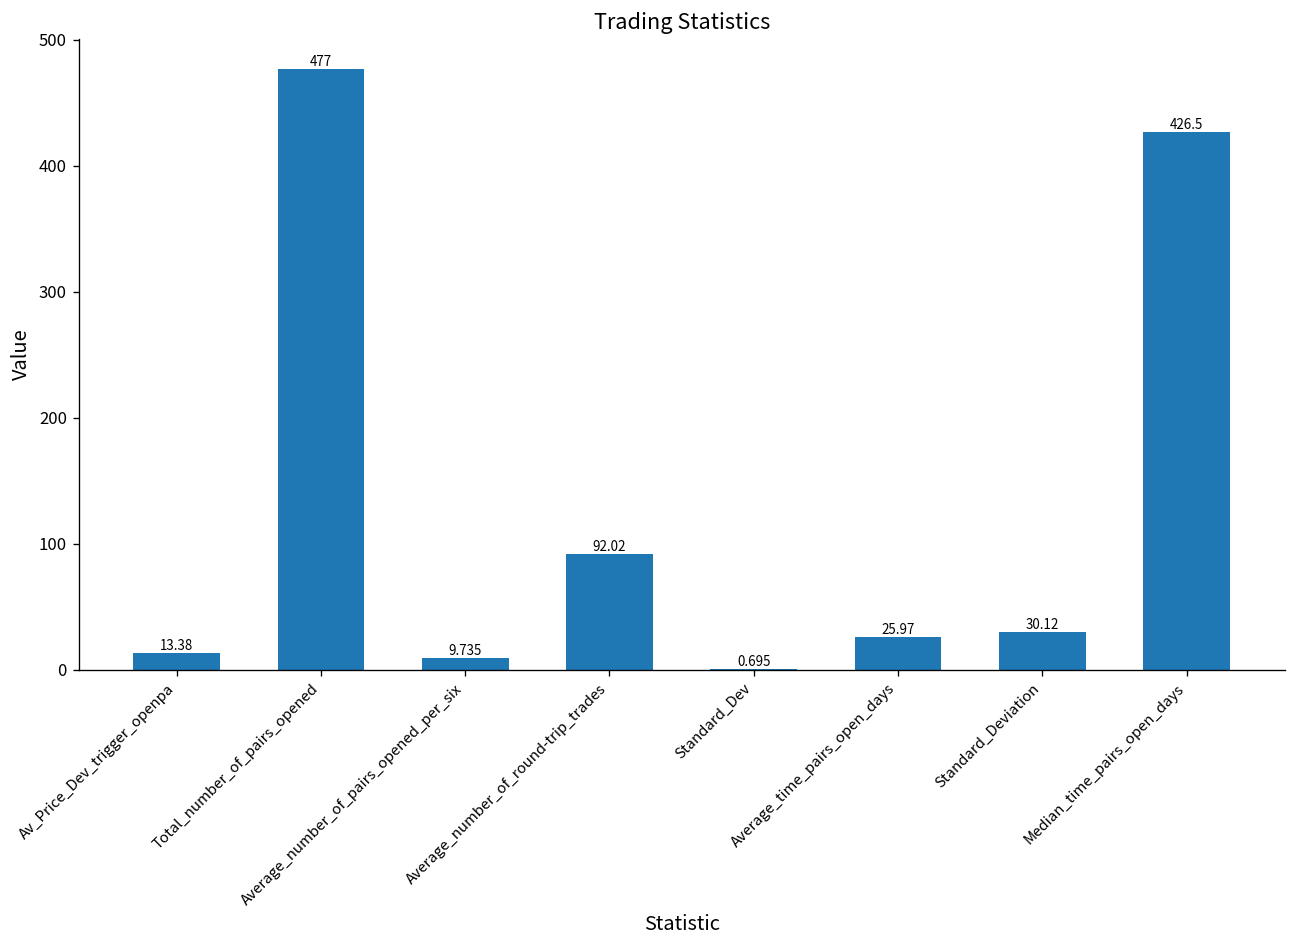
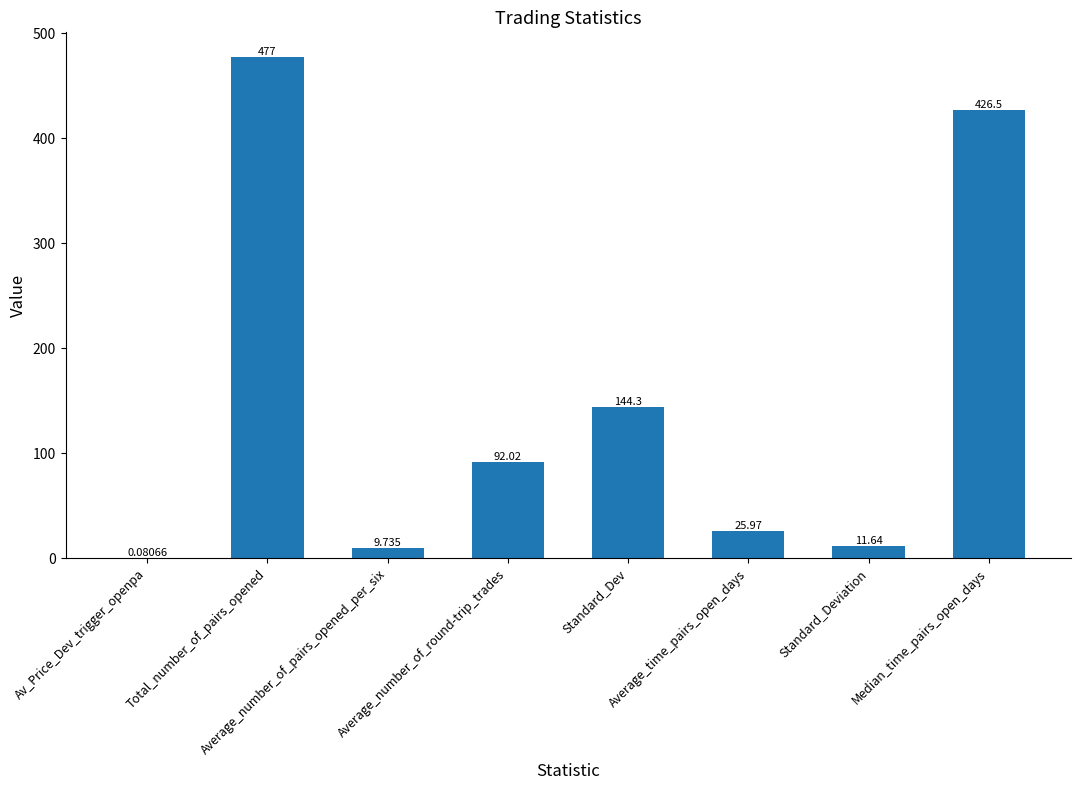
  {
-   "Av_Price_Dev_trigger_openpa": 13.38,
+   "Av_Price_Dev_trigger_openpa": 0.08066,
    "Total_number_of_pairs_opened": 477,
    "Average_number_of_pairs_opened_per_six": 9.735,
    "Average_number_of_round-trip_trades": 92.02,
-   "Standard_Dev": 0.695,
+   "Standard_Dev": 144.3,
    "Average_time_pairs_open_days": 25.97,
-   "Standard_Deviation": 30.12,
+   "Standard_Deviation": 11.64,
    "Median_time_pairs_open_days": 426.5
  }
